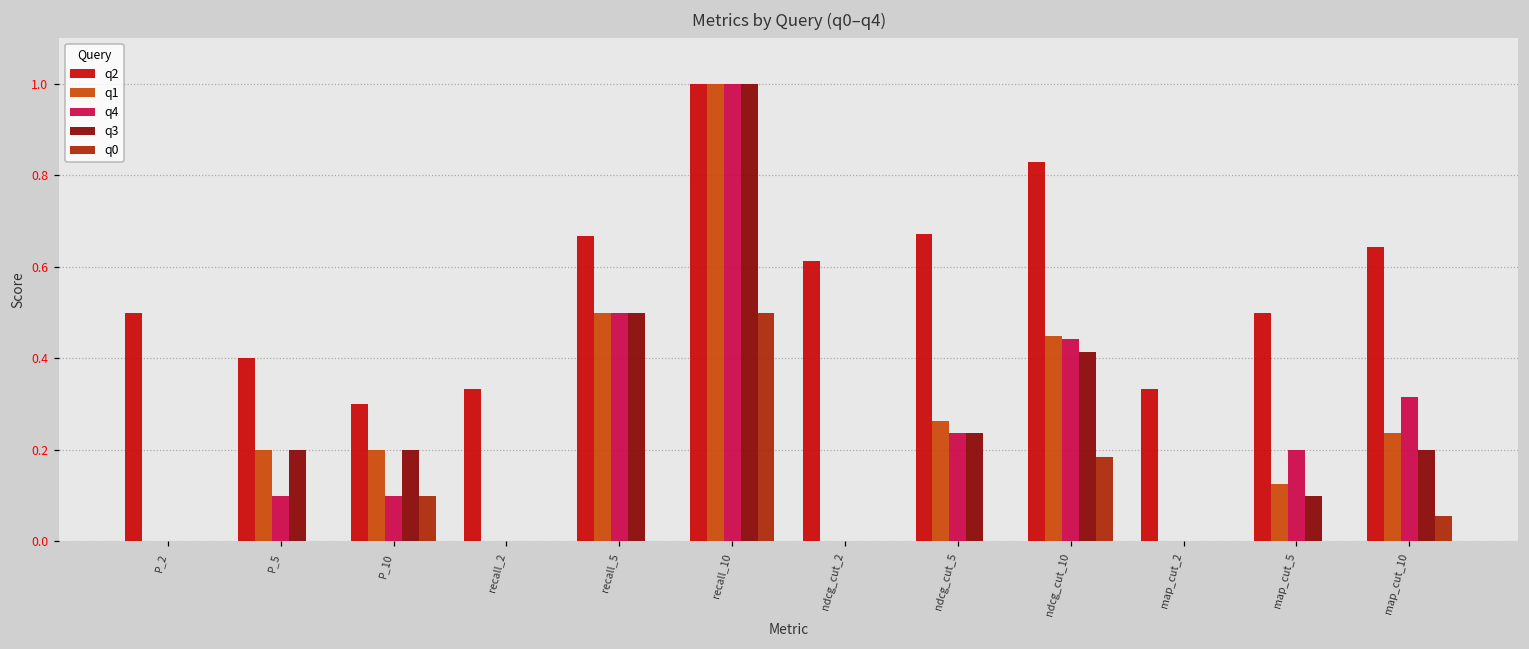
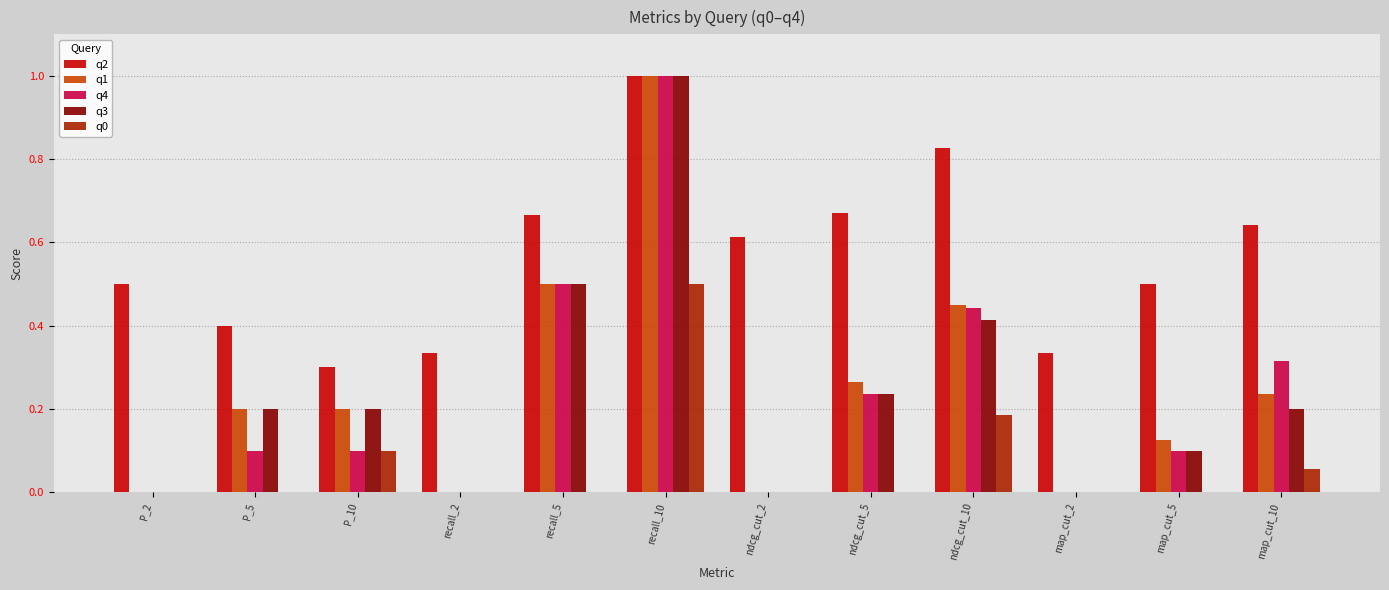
  {
    "q4": {
      "P_2": 0.0,
      "P_5": 0.1,
      "P_10": 0.1,
      "recall_2": 0.0,
      "recall_5": 0.5,
      "recall_10": 1.0,
      "ndcg_cut_2": 0.0,
      "ndcg_cut_5": 0.24,
      "ndcg_cut_10": 0.44,
      "map_cut_2": 0.0,
-     "map_cut_5": 0.2,
+     "map_cut_5": 0.1,
      "map_cut_10": 0.32
    }
  }
